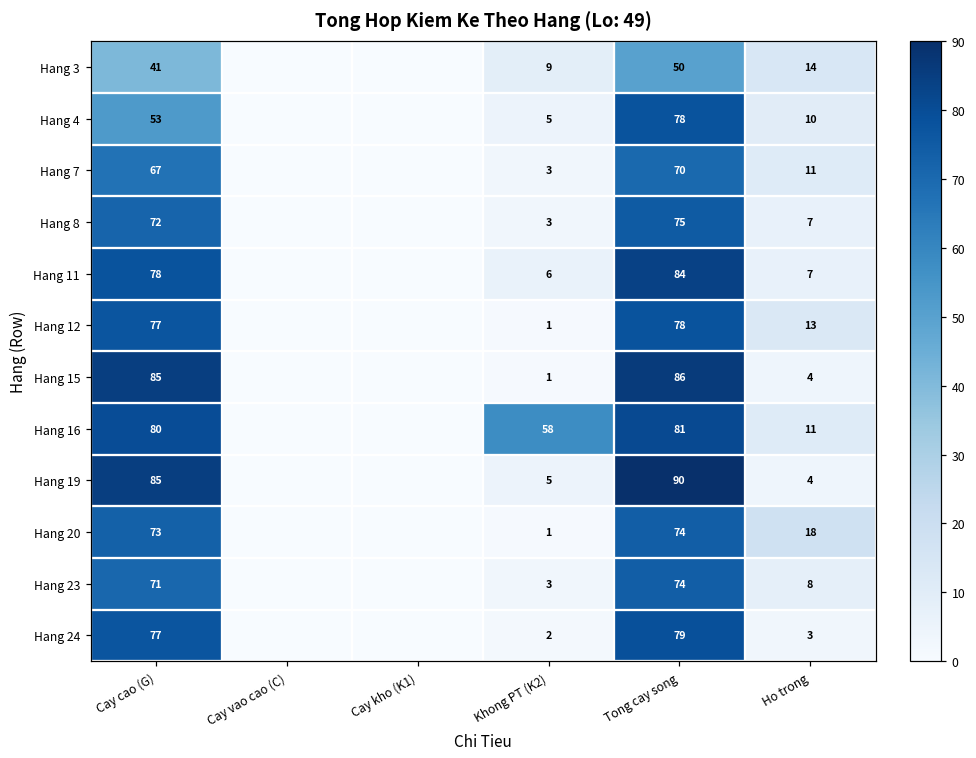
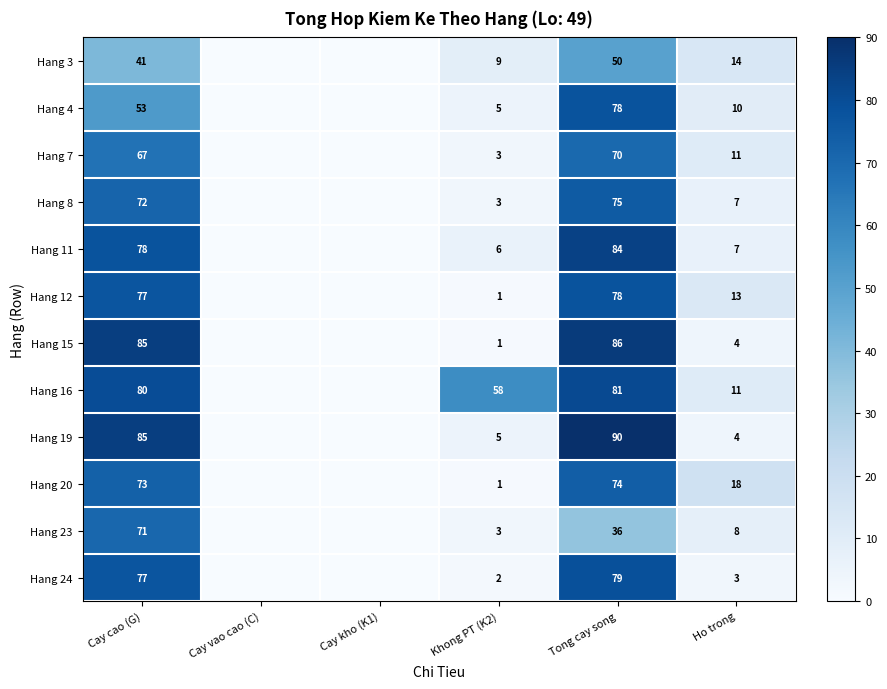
  {
    "Hang 3": {
      "Cay cao (G)": 41,
      "Khong PT (K2)": 9,
      "Tong cay song": 50,
      "Ho trong": 14
    },
    "Hang 4": {
      "Cay cao (G)": 53,
      "Khong PT (K2)": 5,
      "Tong cay song": 78,
      "Ho trong": 10
    },
    "Hang 7": {
      "Cay cao (G)": 67,
      "Khong PT (K2)": 3,
      "Tong cay song": 70,
      "Ho trong": 11
    },
    "Hang 8": {
      "Cay cao (G)": 72,
      "Khong PT (K2)": 3,
      "Tong cay song": 75,
      "Ho trong": 7
    },
    "Hang 11": {
      "Cay cao (G)": 78,
      "Khong PT (K2)": 6,
      "Tong cay song": 84,
      "Ho trong": 7
    },
    "Hang 12": {
      "Cay cao (G)": 77,
      "Khong PT (K2)": 1,
      "Tong cay song": 78,
      "Ho trong": 13
    },
    "Hang 15": {
      "Cay cao (G)": 85,
      "Khong PT (K2)": 1,
      "Tong cay song": 86,
      "Ho trong": 4
    },
    "Hang 16": {
      "Cay cao (G)": 80,
      "Khong PT (K2)": 58,
      "Tong cay song": 81,
      "Ho trong": 11
    },
    "Hang 19": {
      "Cay cao (G)": 85,
      "Khong PT (K2)": 5,
      "Tong cay song": 90,
      "Ho trong": 4
    },
    "Hang 20": {
      "Cay cao (G)": 73,
      "Khong PT (K2)": 1,
      "Tong cay song": 74,
      "Ho trong": 18
    },
    "Hang 23": {
      "Cay cao (G)": 71,
      "Khong PT (K2)": 3,
-     "Tong cay song": 74,
+     "Tong cay song": 36,
      "Ho trong": 8
    },
    "Hang 24": {
      "Cay cao (G)": 77,
      "Khong PT (K2)": 2,
      "Tong cay song": 79,
      "Ho trong": 3
    }
  }
